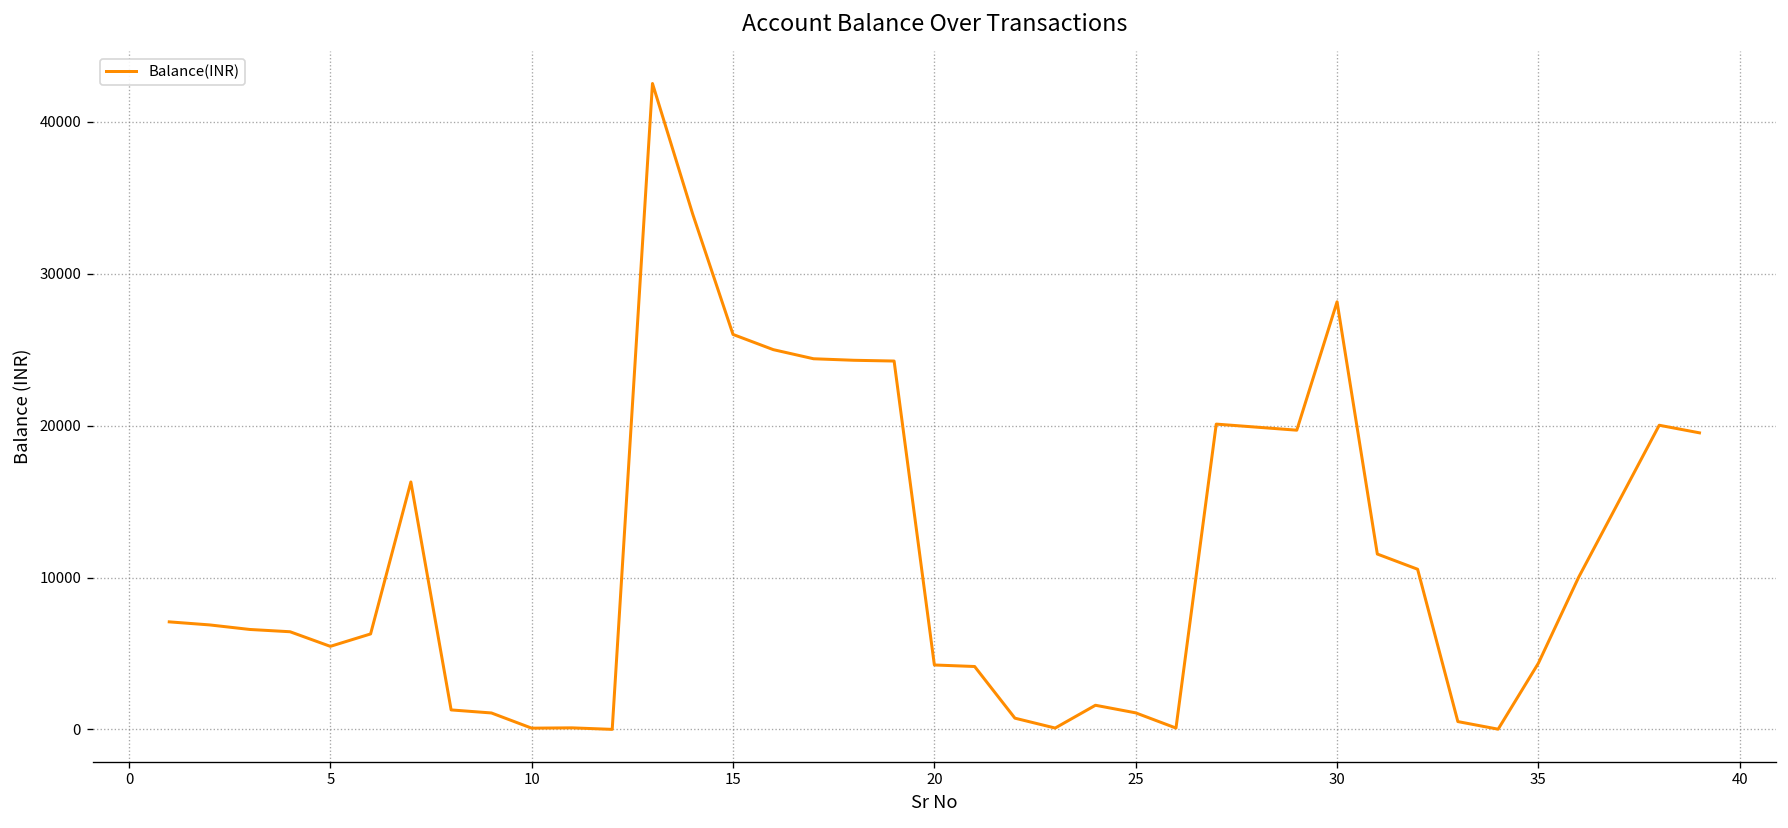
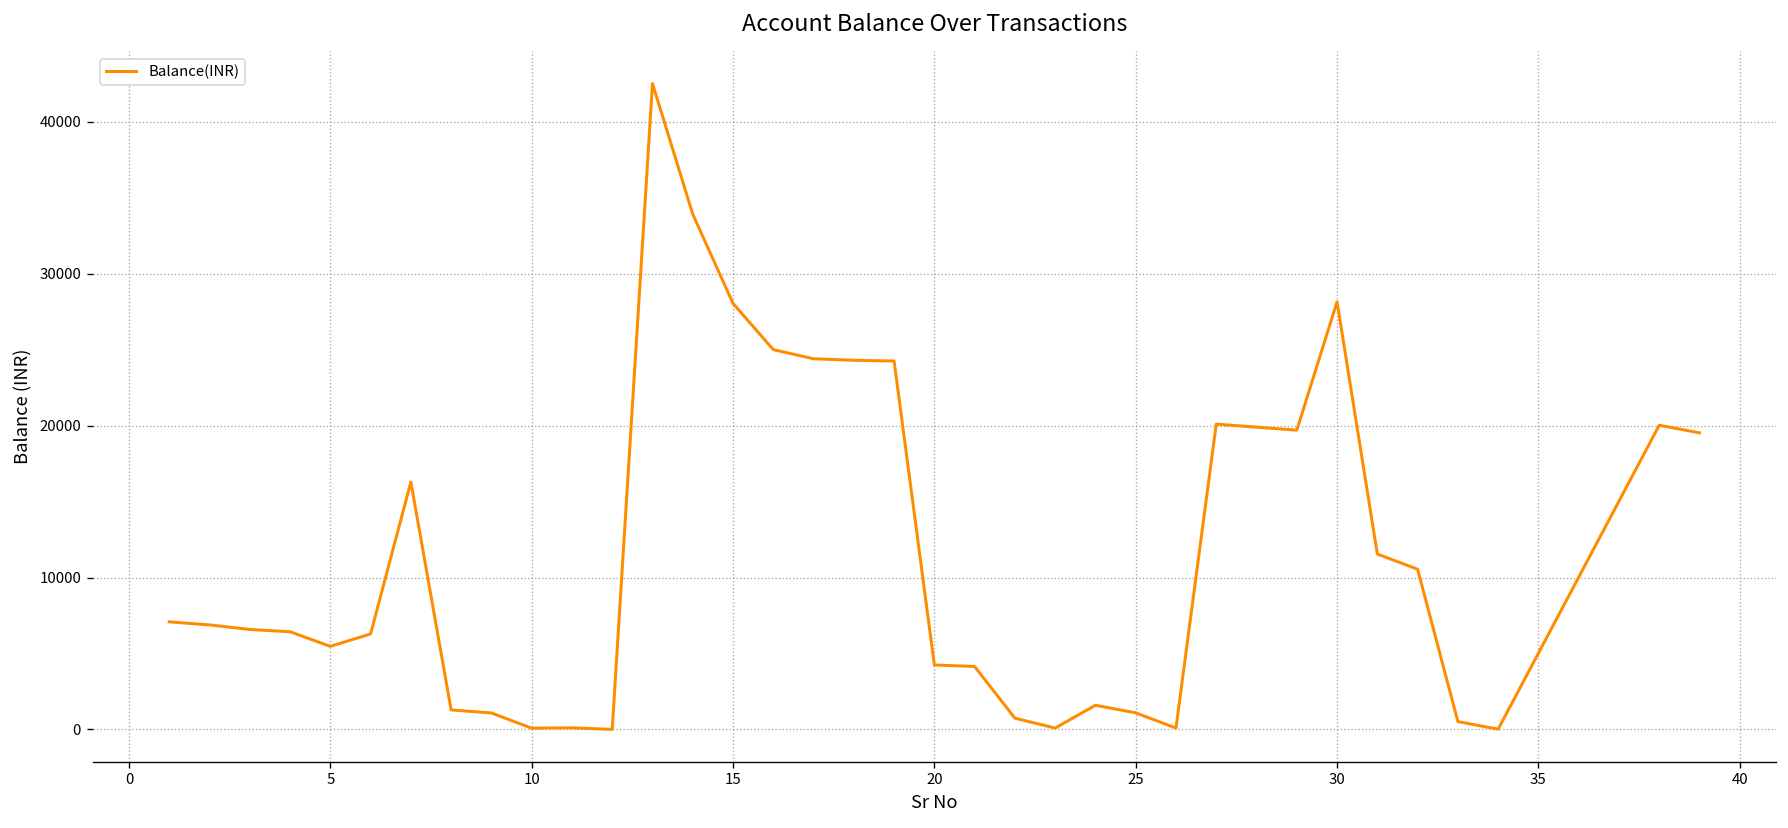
  {
    "5": 5500,
    "10": 100,
-   "15": 26000,
+   "15": 28000,
    "20": 4200,
    "25": 1100,
    "30": 28100,
-   "35": 4400
+   "35": 5000
  }
